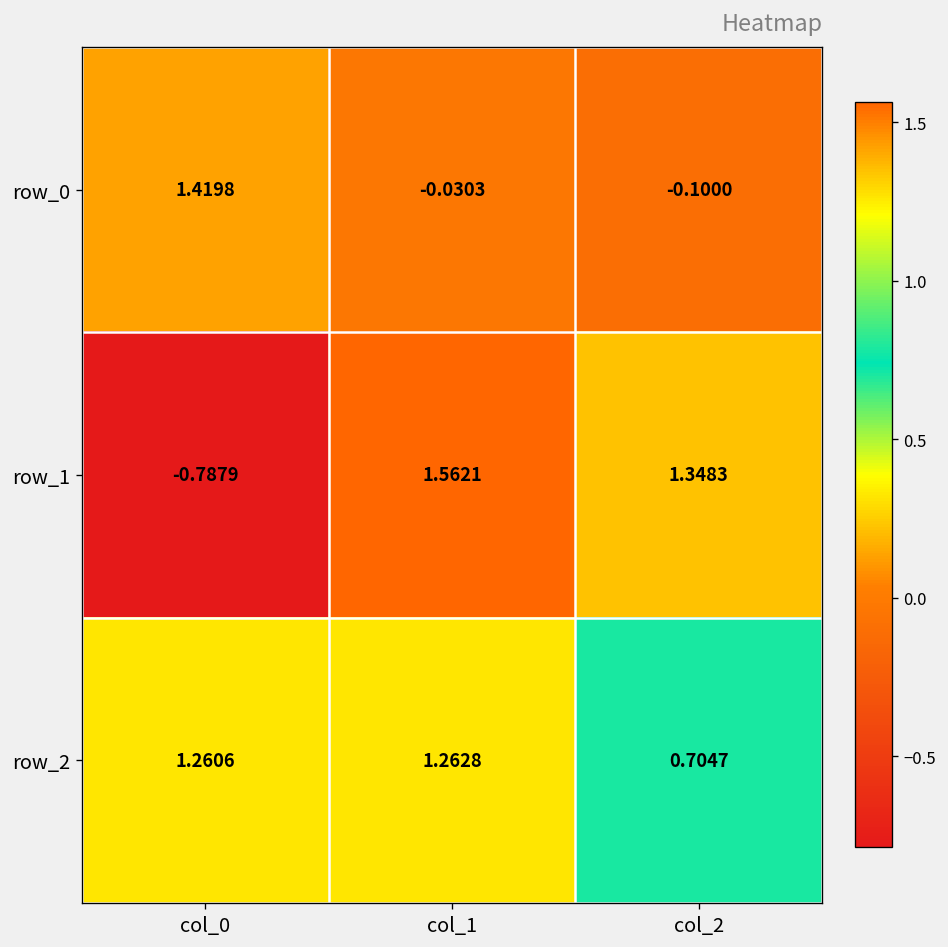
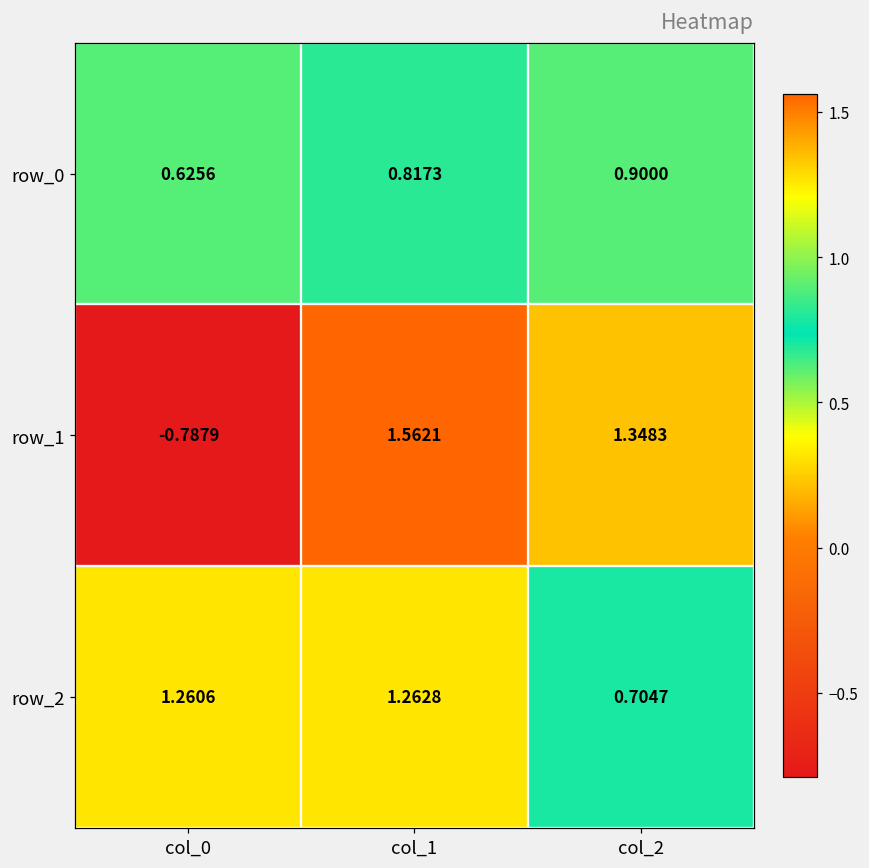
  {
    "row_0": {
-     "col_0": 1.4198,
-     "col_1": -0.0303,
-     "col_2": -0.1000
+     "col_0": 0.6256,
+     "col_1": 0.8173,
+     "col_2": 0.9000
    },
    "row_1": {
      "col_0": -0.7879,
      "col_1": 1.5621,
      "col_2": 1.3483
    },
    "row_2": {
      "col_0": 1.2606,
      "col_1": 1.2628,
      "col_2": 0.7047
    }
  }
